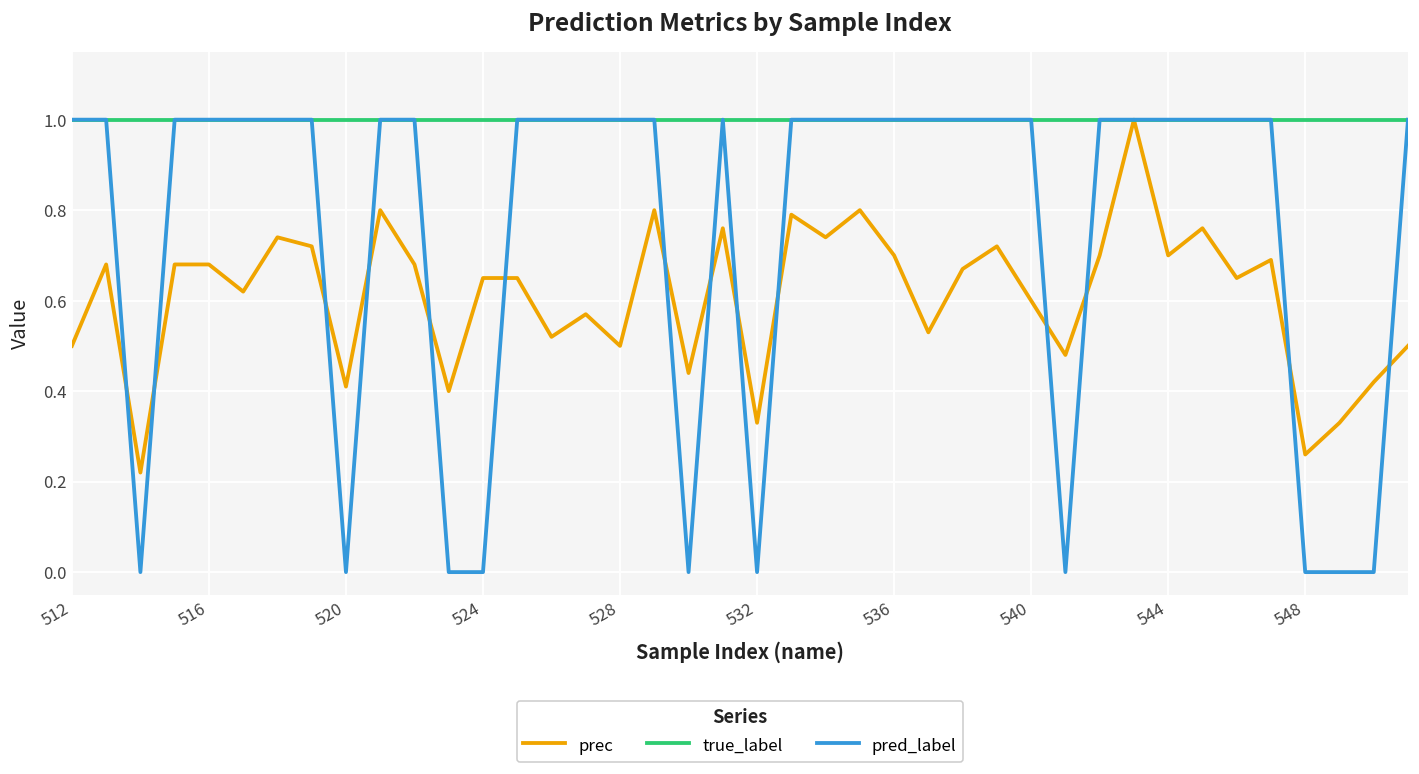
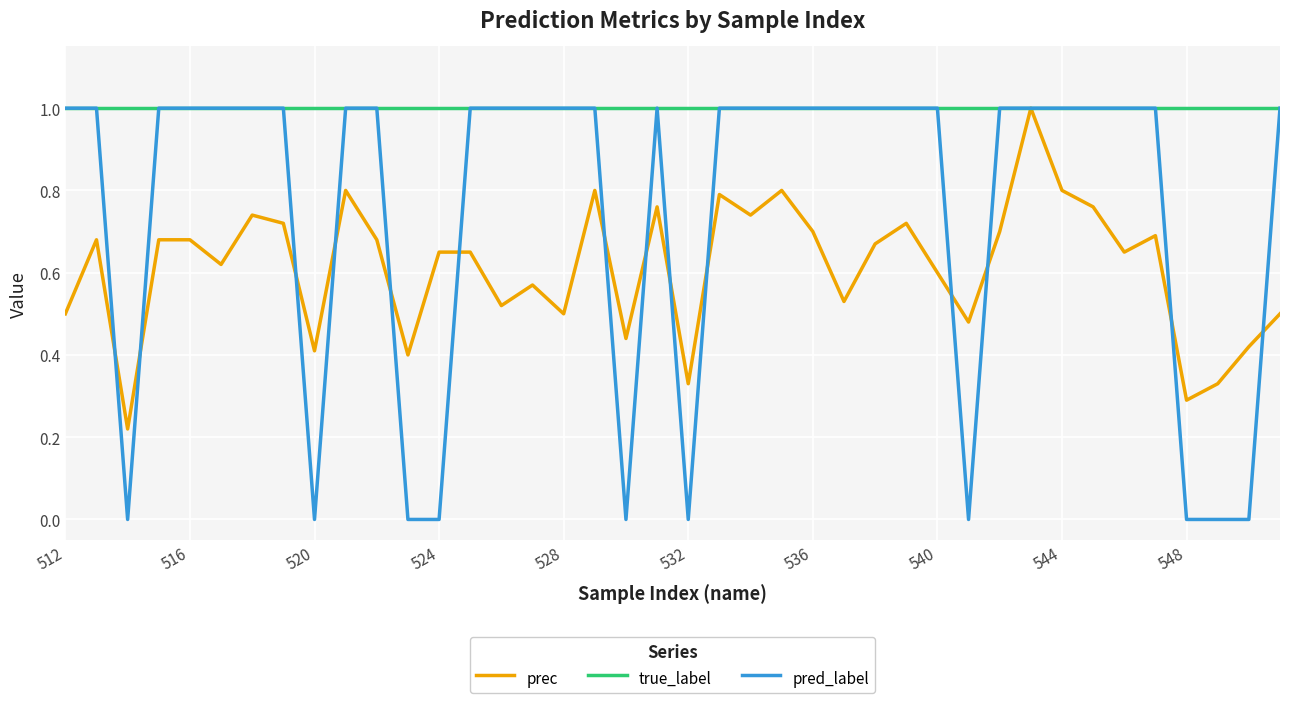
  {
    "prec": {
      "512": 0.50,
      "516": 0.68,
      "520": 0.41,
      "524": 0.65,
      "528": 0.50,
      "532": 0.33,
      "536": 0.70,
      "540": 0.60,
-     "544": 0.7,
-     "548": 0.26
+     "544": 0.8,
+     "548": 0.29
    },
    "true_label": {
      "520": 1.00,
      "524": 1.00,
      "532": 1.00,
      "548": 1.00
    },
    "pred_label": {
      "520": 0.00,
      "524": 0.00,
      "532": 0.00,
      "548": 0.00
    }
  }
